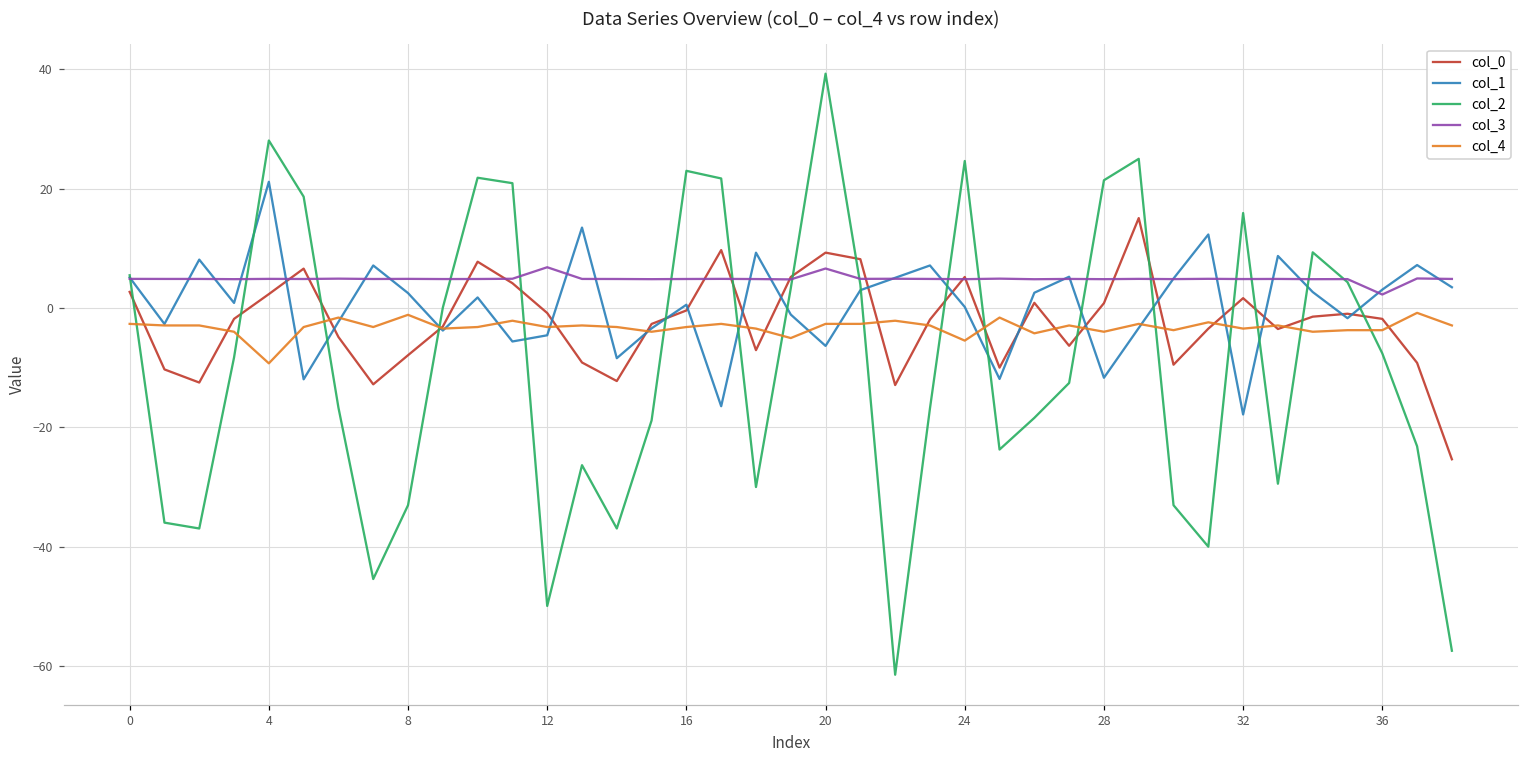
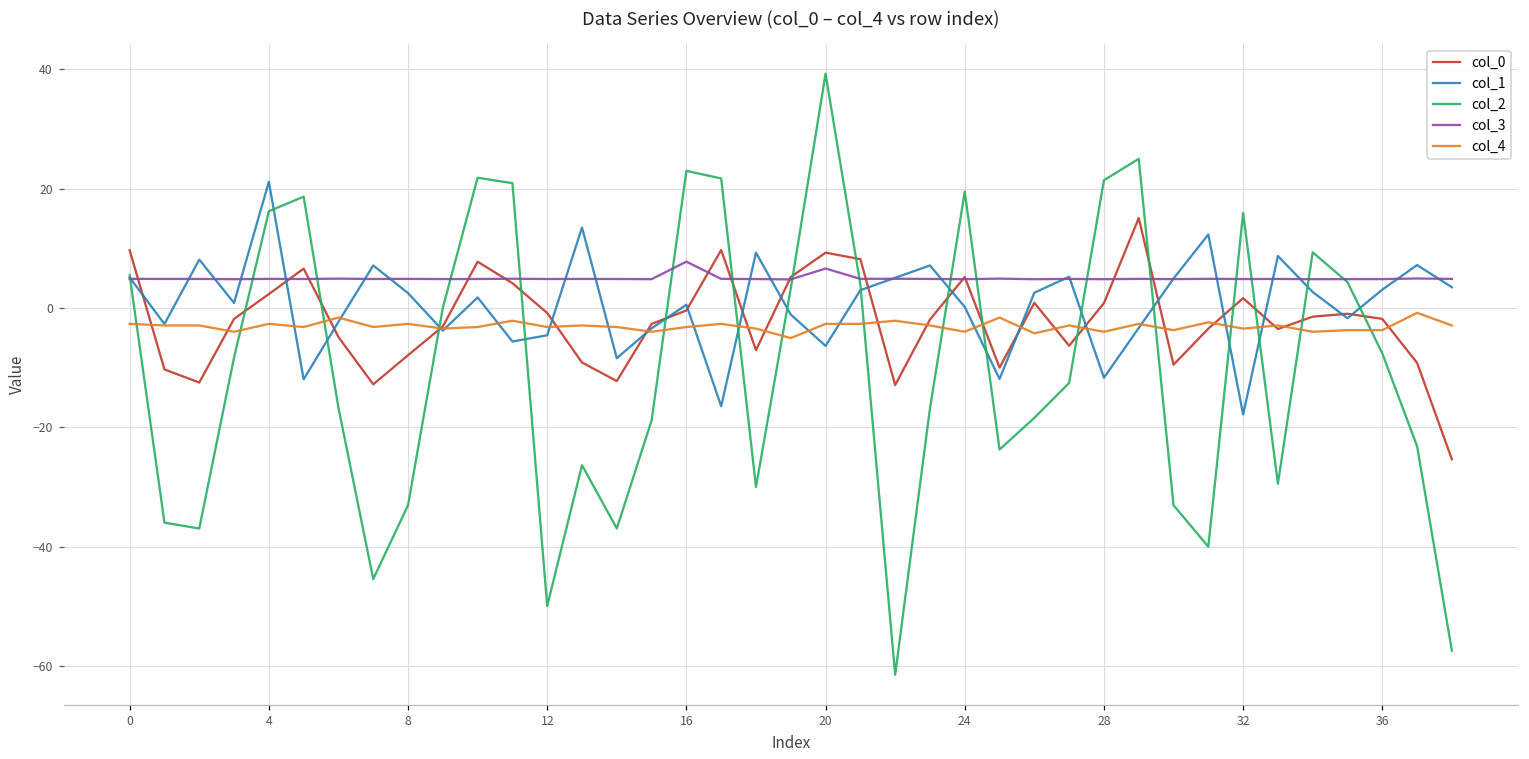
  {
    "col_0": {
-     "0": 3,
+     "0": 10,
      "4": 2,
      "8": -8,
      "12": -1,
      "16": 0,
      "20": 9,
      "28": 1,
      "32": 2,
      "36": -2
    },
    "col_1": {
      "4": 21,
      "8": 3,
      "12": -5,
      "16": 1,
      "20": -6,
      "24": 0,
      "28": -12,
      "32": -18,
      "36": 3
    },
    "col_2": {
-     "4": 28,
+     "4": 16,
      "8": -33,
      "12": -50,
      "16": 23,
      "20": 39,
-     "24": 25,
+     "24": 20,
      "28": 21,
      "32": 16,
      "36": -8
    },
    "col_3": {
      "4": 5,
      "8": 5,
-     "12": 7,
-     "16": 5,
+     "12": 5,
+     "16": 8,
      "20": 7,
      "28": 5,
      "32": 5,
-     "36": 2
+     "36": 5
    },
    "col_4": {
      "0": -3,
-     "4": -9,
-     "8": -1,
+     "4": -3,
+     "8": -3,
      "12": -3,
      "16": -3,
      "20": -3,
-     "24": -5,
+     "24": -4,
      "28": -4,
      "32": -3,
      "36": -4
    }
  }
